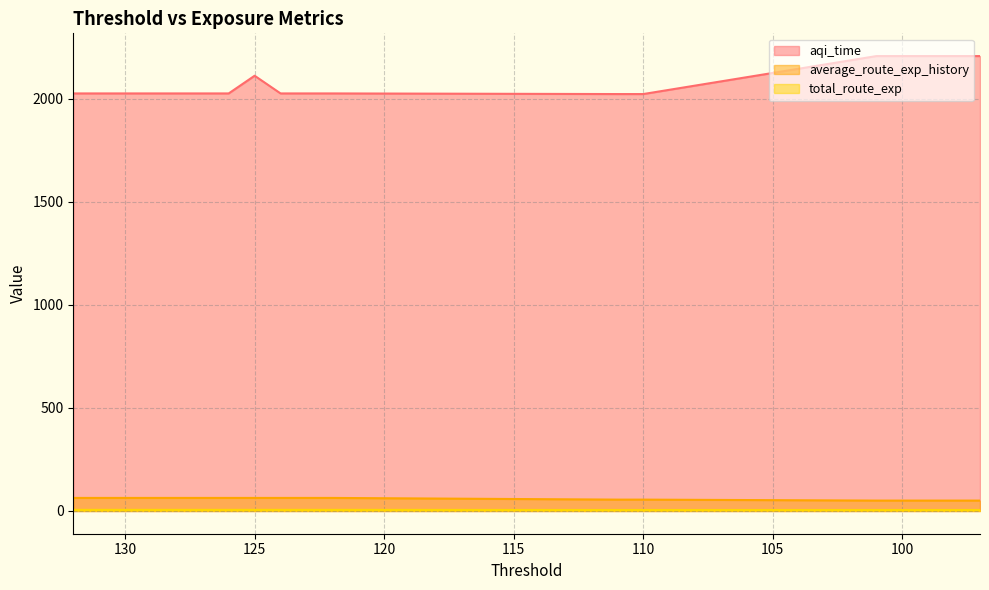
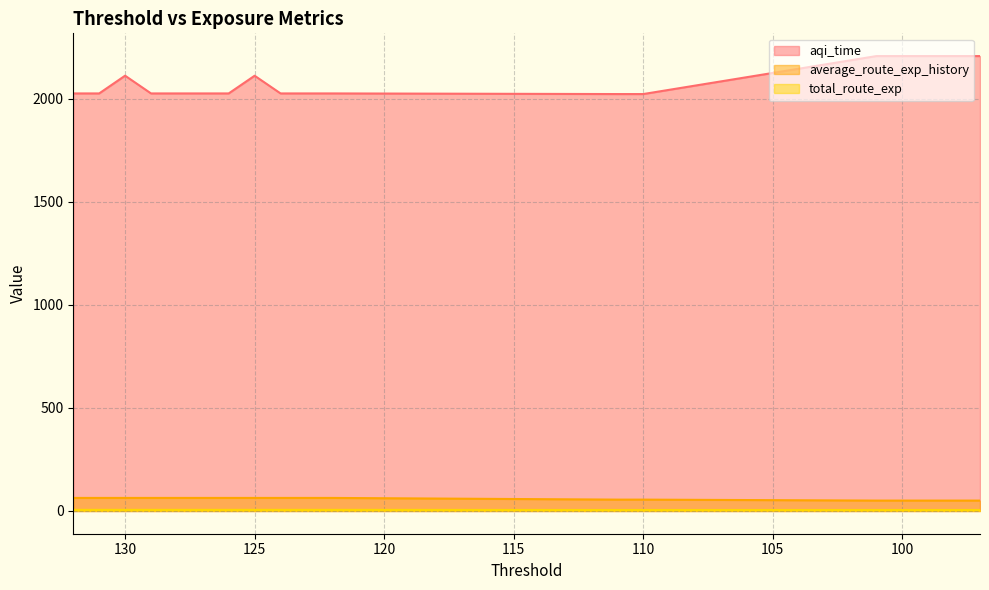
  {
    "aqi_time": {
-     "130": 2030,
+     "130": 2110,
      "125": 2110,
      "110": 2020
    }
  }
